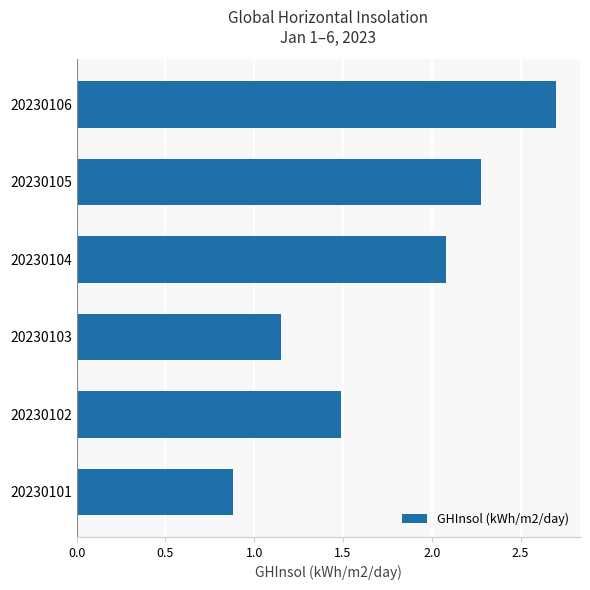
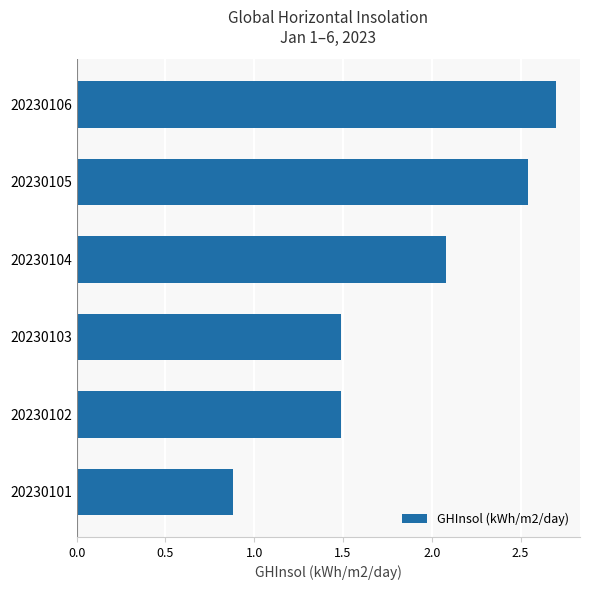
  {
    "20230106": 2.70,
-   "20230105": 2.28,
+   "20230105": 2.54,
    "20230104": 2.08,
-   "20230103": 1.15,
+   "20230103": 1.49,
    "20230102": 1.49,
    "20230101": 0.88
  }
